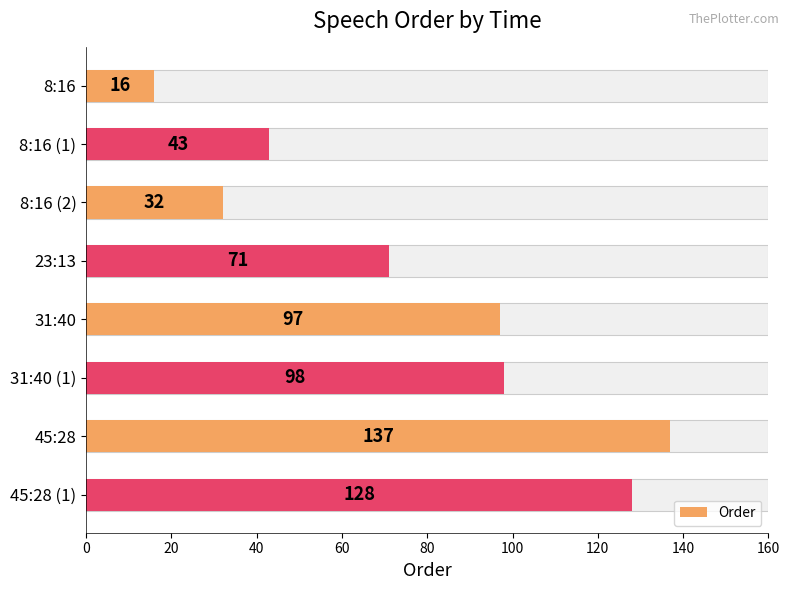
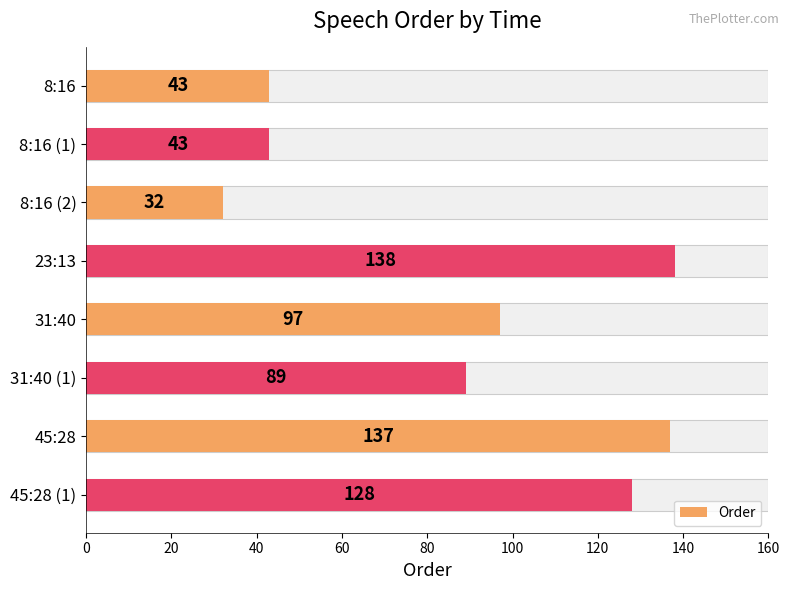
  {
    "Order": {
-     "8:16": 16,
-     "23:13": 71,
-     "31:40 (1)": 98
+     "8:16": 43,
+     "23:13": 138,
+     "31:40 (1)": 89
    }
  }
